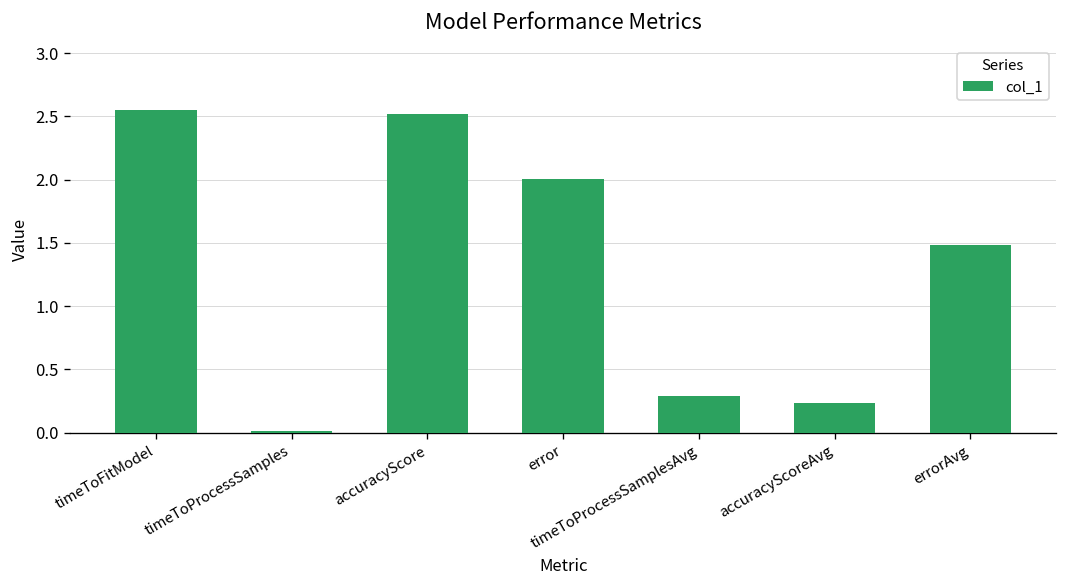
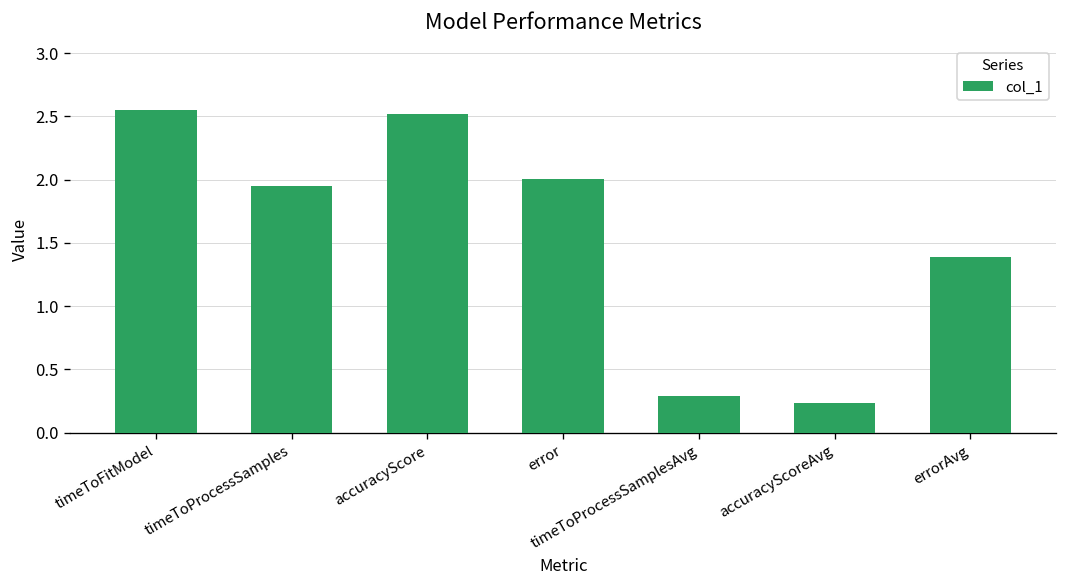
  {
    "timeToFitModel": 2.55,
-   "timeToProcessSamples": 0.02,
+   "timeToProcessSamples": 1.95,
    "accuracyScore": 2.52,
    "error": 2.00,
    "timeToProcessSamplesAvg": 0.29,
    "accuracyScoreAvg": 0.23,
-   "errorAvg": 1.48
+   "errorAvg": 1.38
  }
